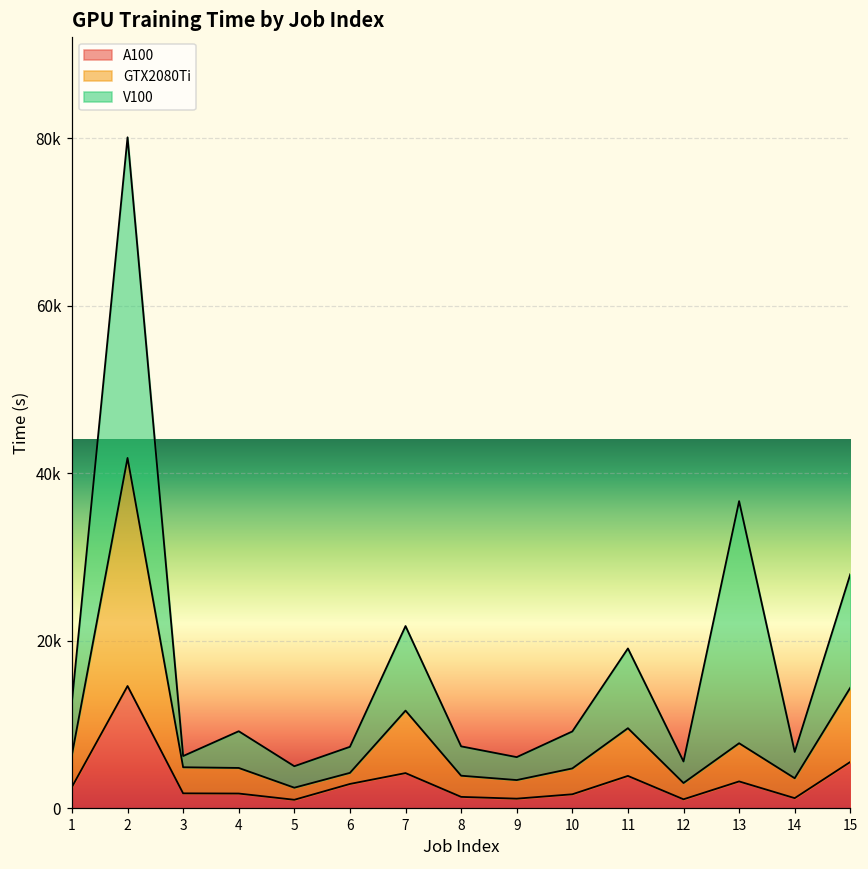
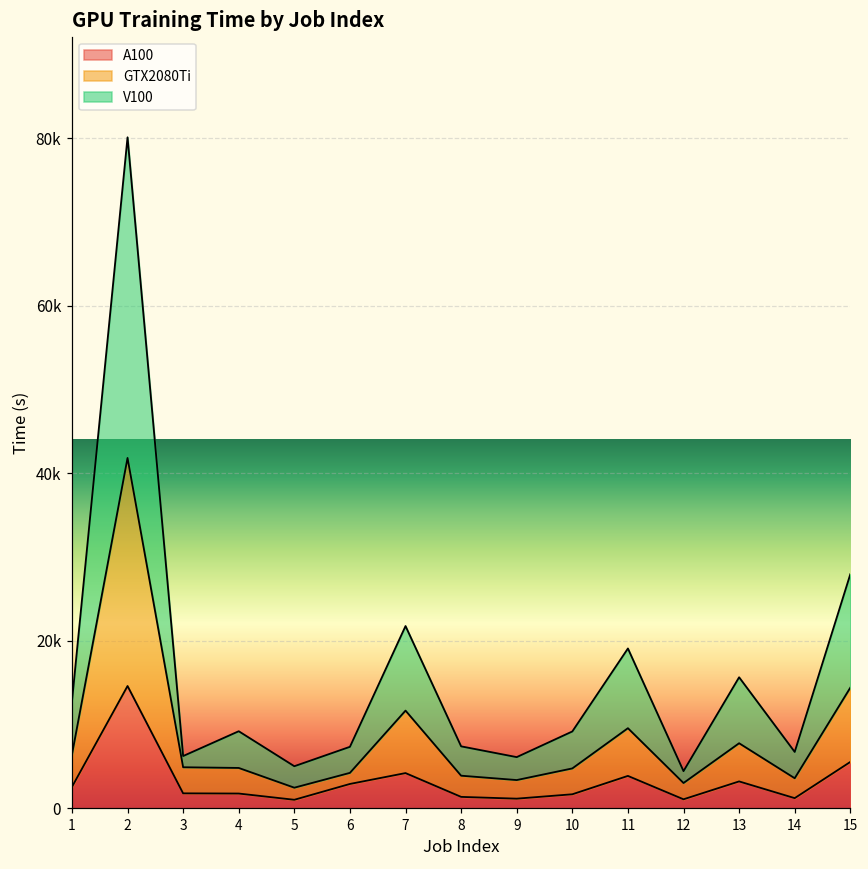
  {
    "A100": {
      "1": 3000,
      "2": 15000,
      "3": 2000,
      "4": 2000,
      "5": 1000,
      "6": 3000,
      "7": 4000,
      "8": 1000,
      "9": 1000,
      "10": 2000,
      "11": 4000,
      "12": 1000,
      "13": 3000,
      "14": 1000,
      "15": 6000
    },
    "GTX2080Ti": {
      "1": 4000,
      "2": 27000,
      "3": 3000,
      "4": 3000,
      "5": 1000,
      "6": 1000,
      "7": 7000,
      "8": 3000,
      "9": 2000,
      "10": 3000,
      "11": 6000,
      "12": 2000,
      "13": 5000,
      "14": 2000,
      "15": 9000
    },
    "V100": {
      "1": 6000,
      "2": 38000,
      "3": 1000,
      "4": 4000,
      "5": 3000,
      "6": 3000,
      "7": 10000,
      "8": 4000,
      "9": 3000,
      "10": 4000,
      "11": 10000,
-     "12": 3000,
-     "13": 29000,
+     "12": 1000,
+     "13": 8000,
      "14": 3000,
      "15": 14000
    }
  }
